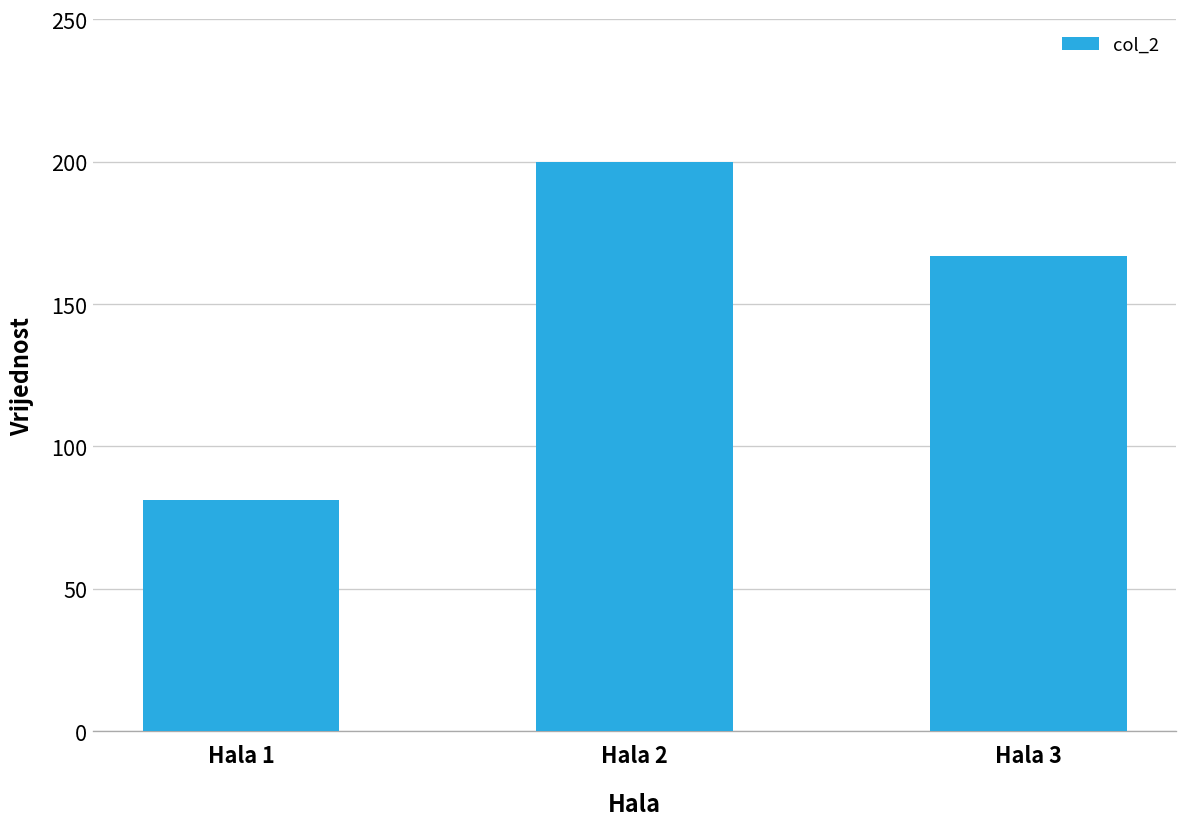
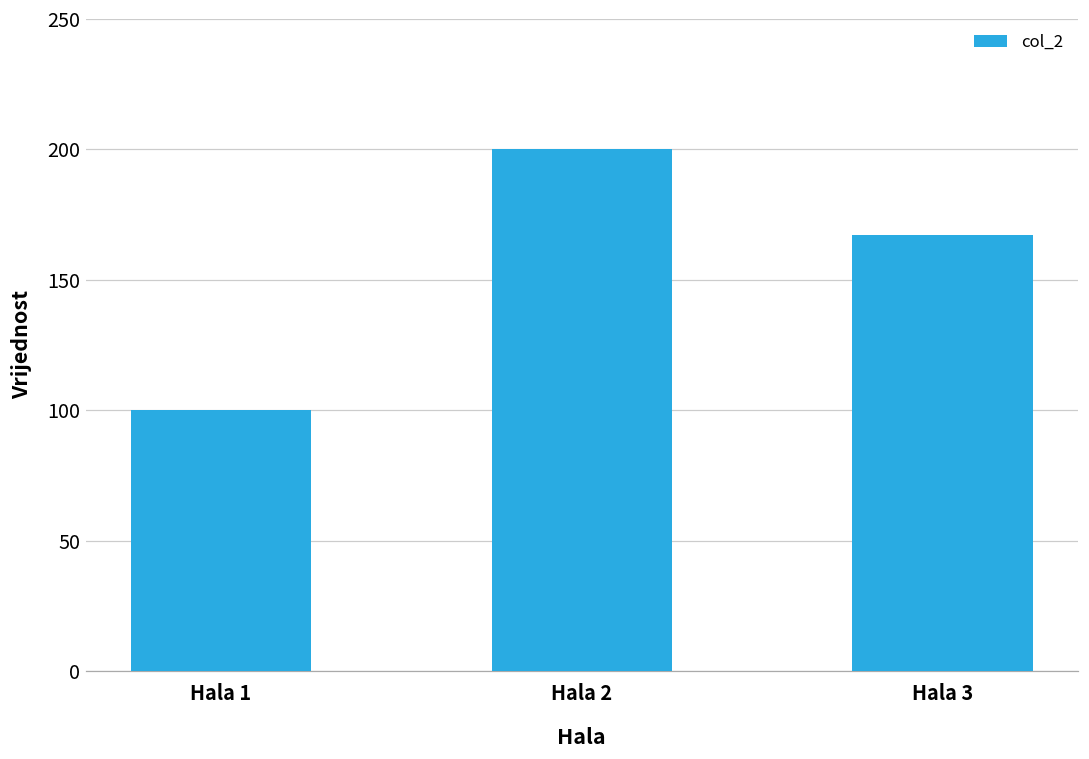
  {
-   "Hala 1": 81,
+   "Hala 1": 100,
    "Hala 2": 200,
    "Hala 3": 167
  }
